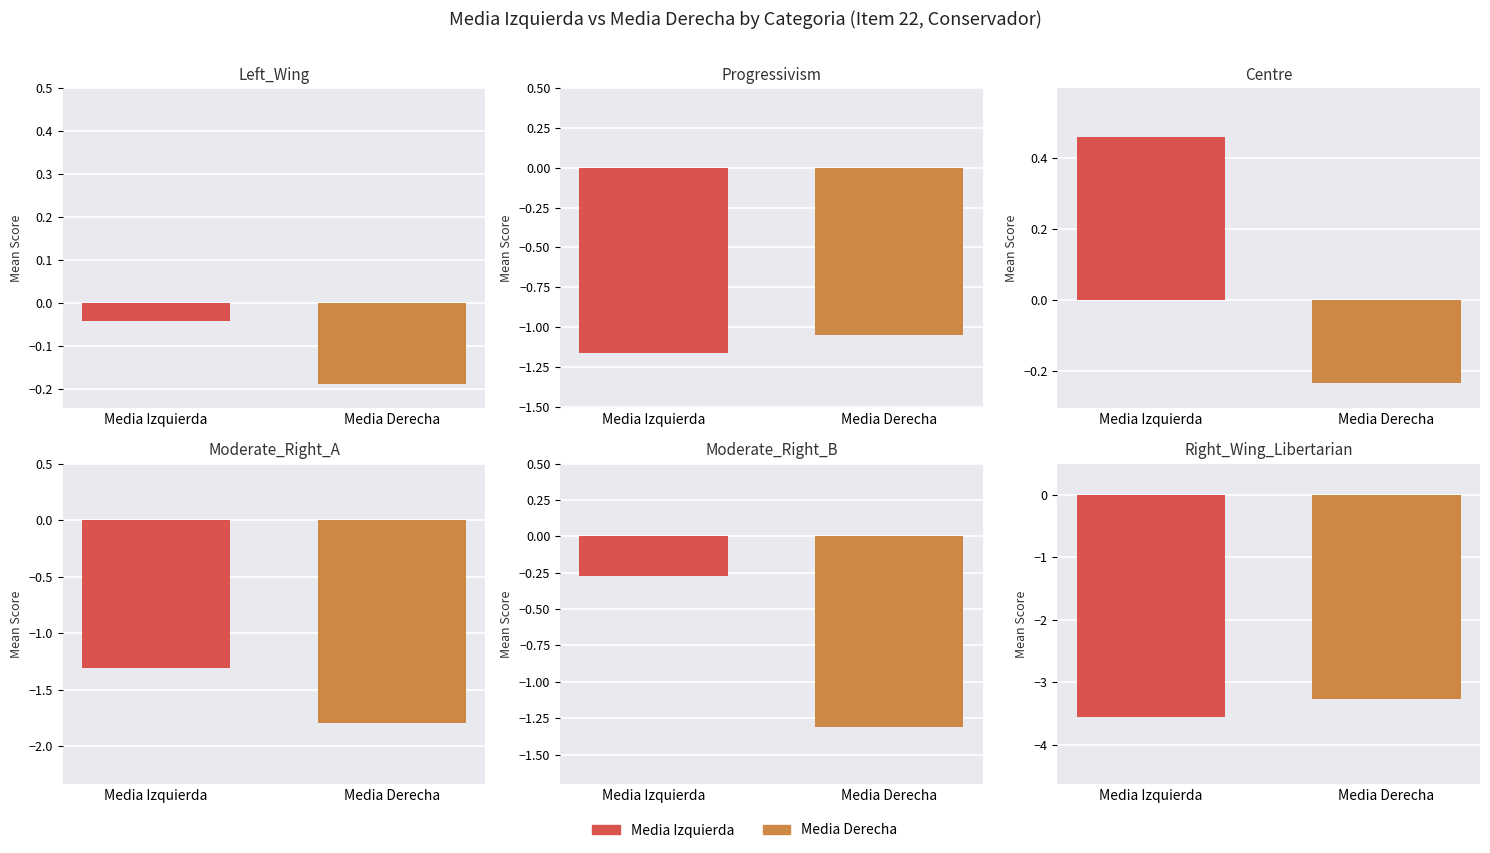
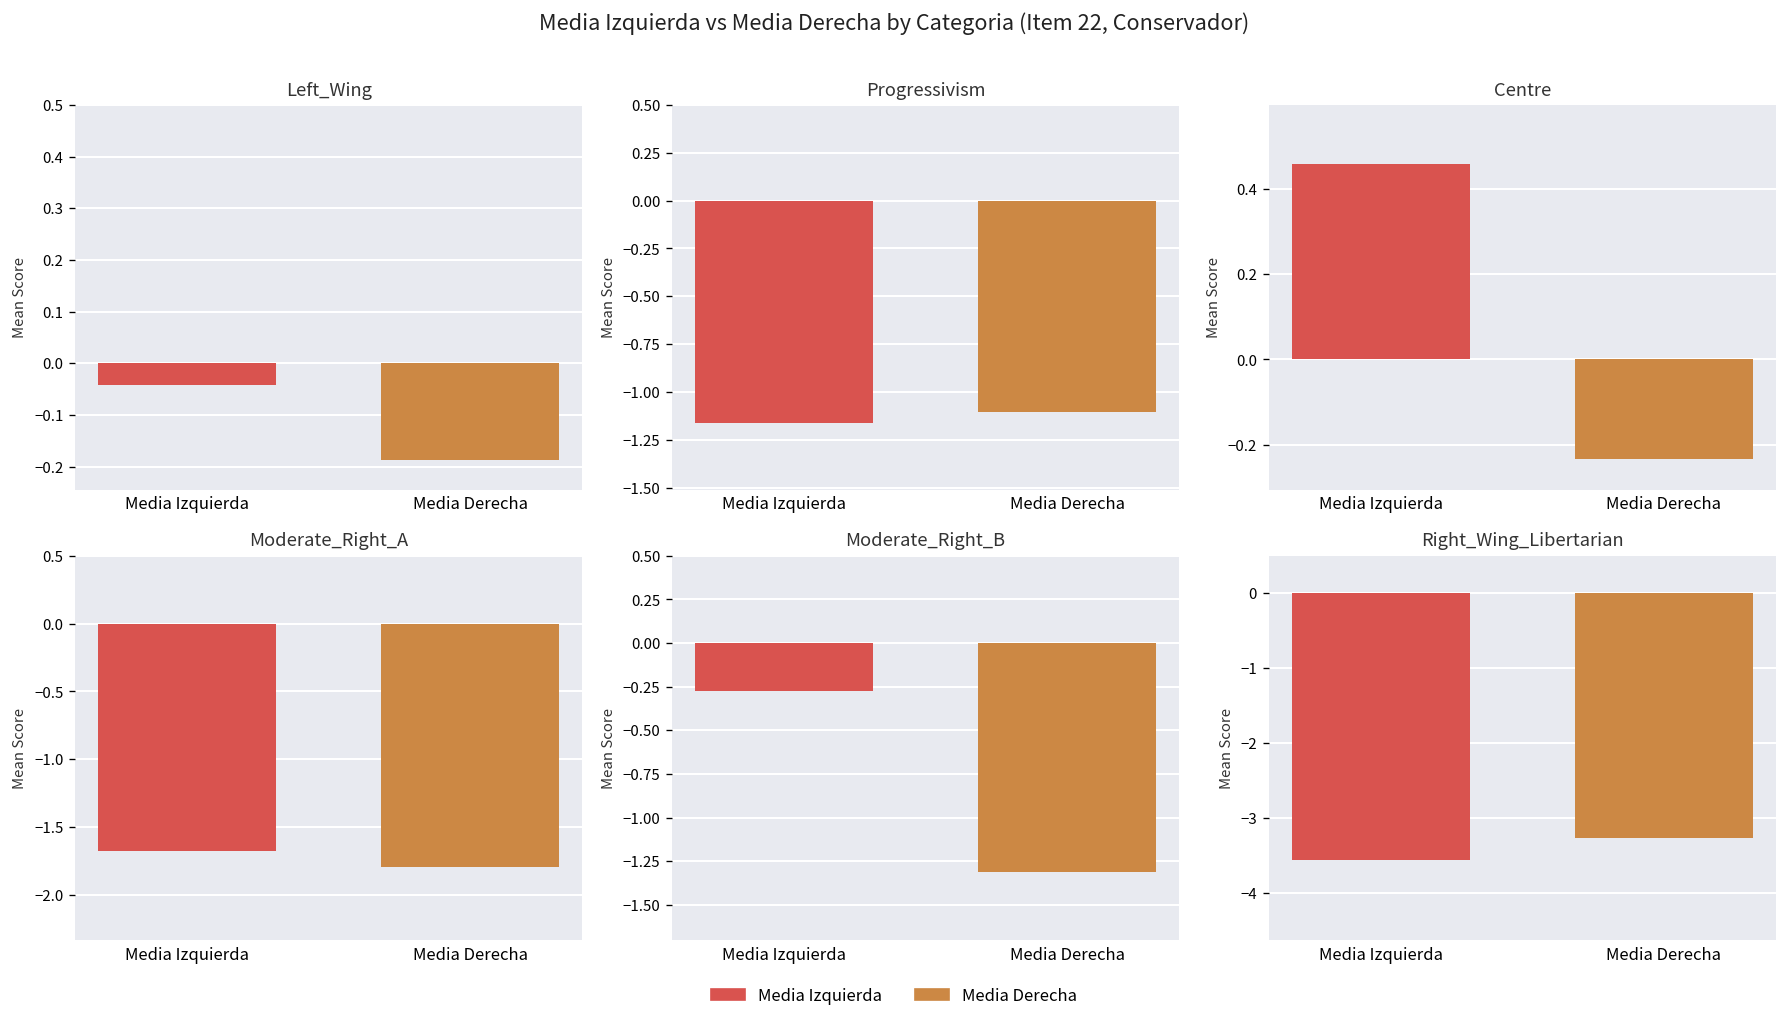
  {
    "Left_Wing": {
      "Media Izquierda": -0.04,
      "Media Derecha": -0.19
    },
    "Progressivism": {
      "Media Izquierda": -1.16,
-     "Media Derecha": -1.05
+     "Media Derecha": -1.10
    },
    "Centre": {
      "Media Izquierda": 0.46,
      "Media Derecha": -0.23
    },
    "Moderate_Right_A": {
-     "Media Izquierda": -1.31,
+     "Media Izquierda": -1.68,
      "Media Derecha": -1.80
    },
    "Moderate_Right_B": {
      "Media Izquierda": -0.27,
      "Media Derecha": -1.31
    },
    "Right_Wing_Libertarian": {
      "Media Izquierda": -3.6,
      "Media Derecha": -3.3
    }
  }
